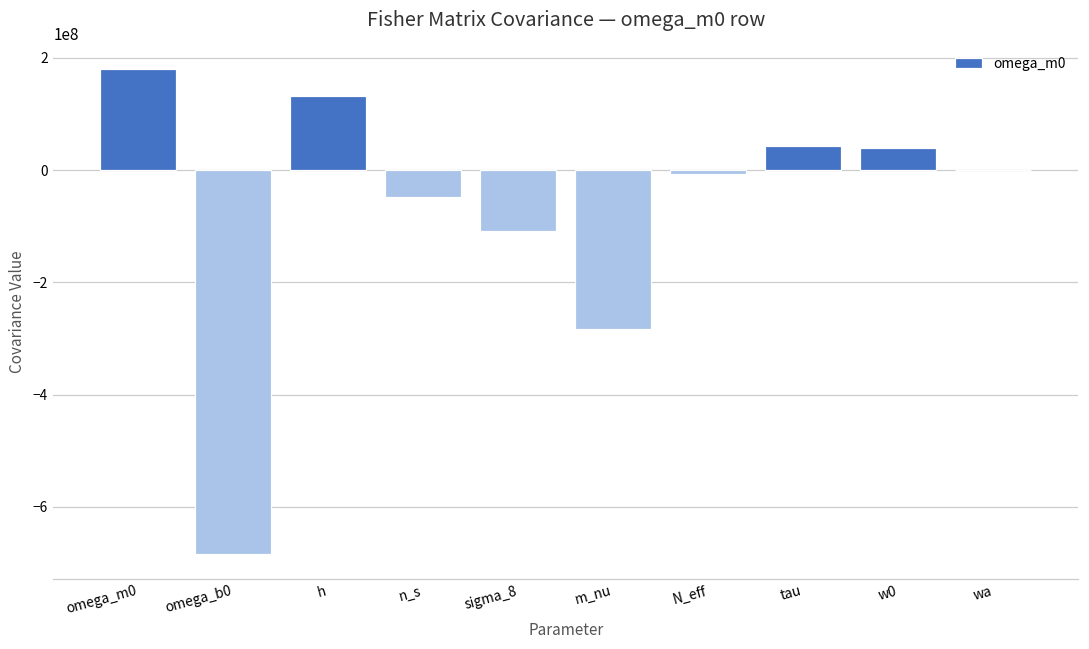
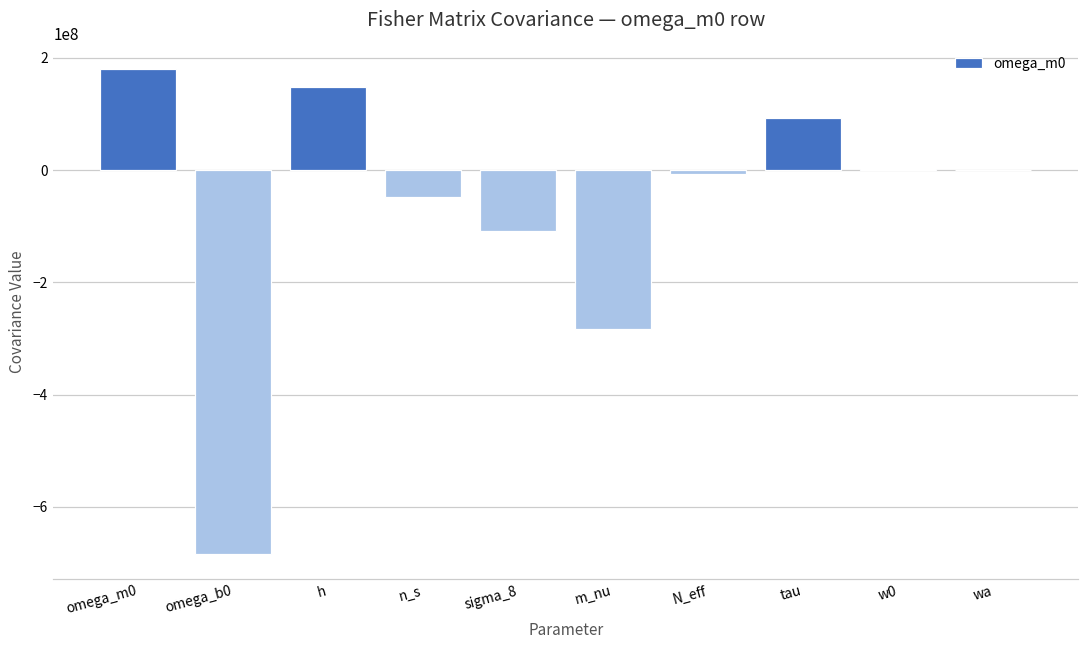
  {
    "omega_m0": 180000000,
    "omega_b0": -680000000,
-   "h": 130000000,
+   "h": 150000000,
    "n_s": -50000000,
    "sigma_8": -110000000,
    "m_nu": -280000000,
    "N_eff": -10000000,
-   "tau": 40000000,
-   "w0": 40000000
+   "tau": 90000000,
+   "w0": 0
  }
